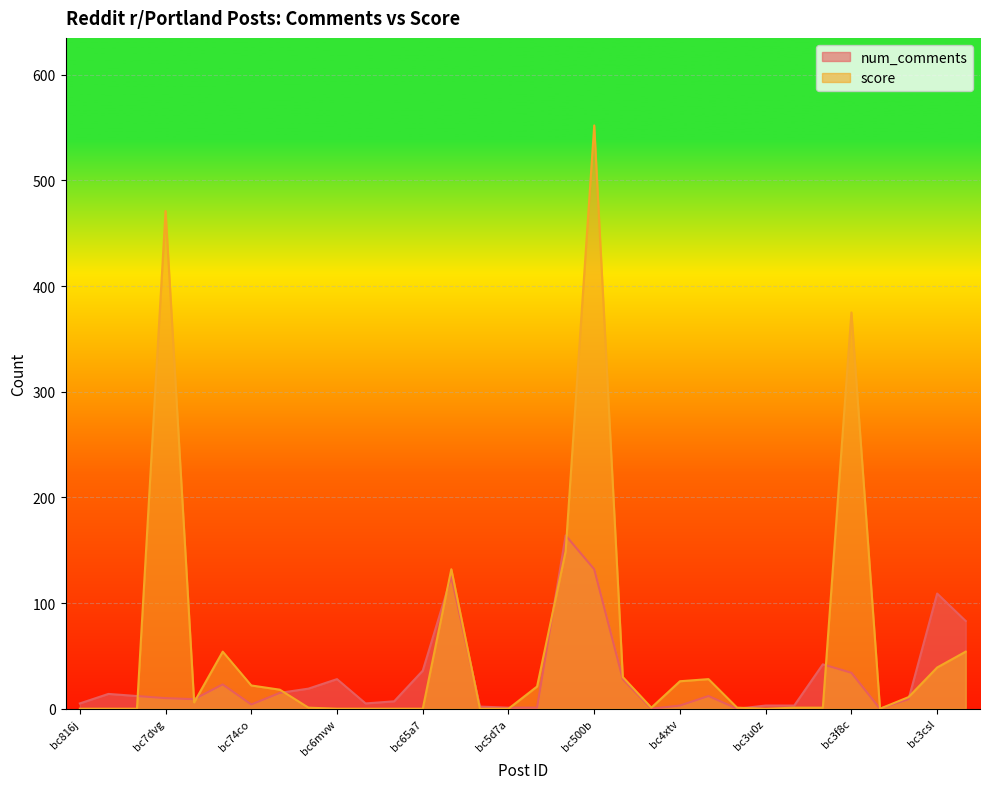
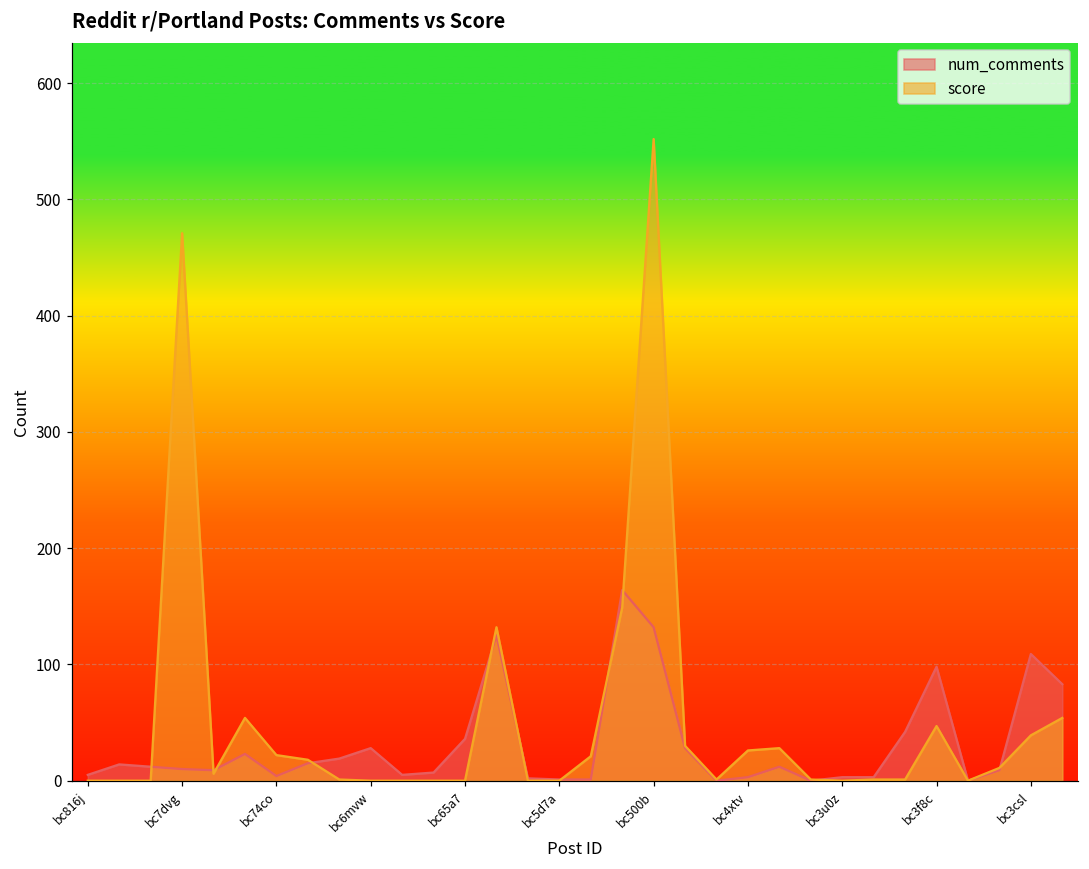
  {
    "num_comments": {
      "bc816j": 5,
      "bc7dvg": 10,
      "bc74co": 4,
      "bc6mvw": 28,
      "bc65a7": 36,
      "bc500b": 132,
      "bc4xtv": 3,
      "bc3u0z": 3,
-     "bc3f8c": 34,
+     "bc3f8c": 98,
      "bc3csl": 109
    },
    "score": {
      "bc816j": 0,
      "bc7dvg": 471,
      "bc74co": 22,
      "bc6mvw": 0,
      "bc65a7": 0,
      "bc500b": 552,
      "bc4xtv": 26,
      "bc3u0z": 0,
-     "bc3f8c": 375,
+     "bc3f8c": 47,
      "bc3csl": 39
    }
  }
